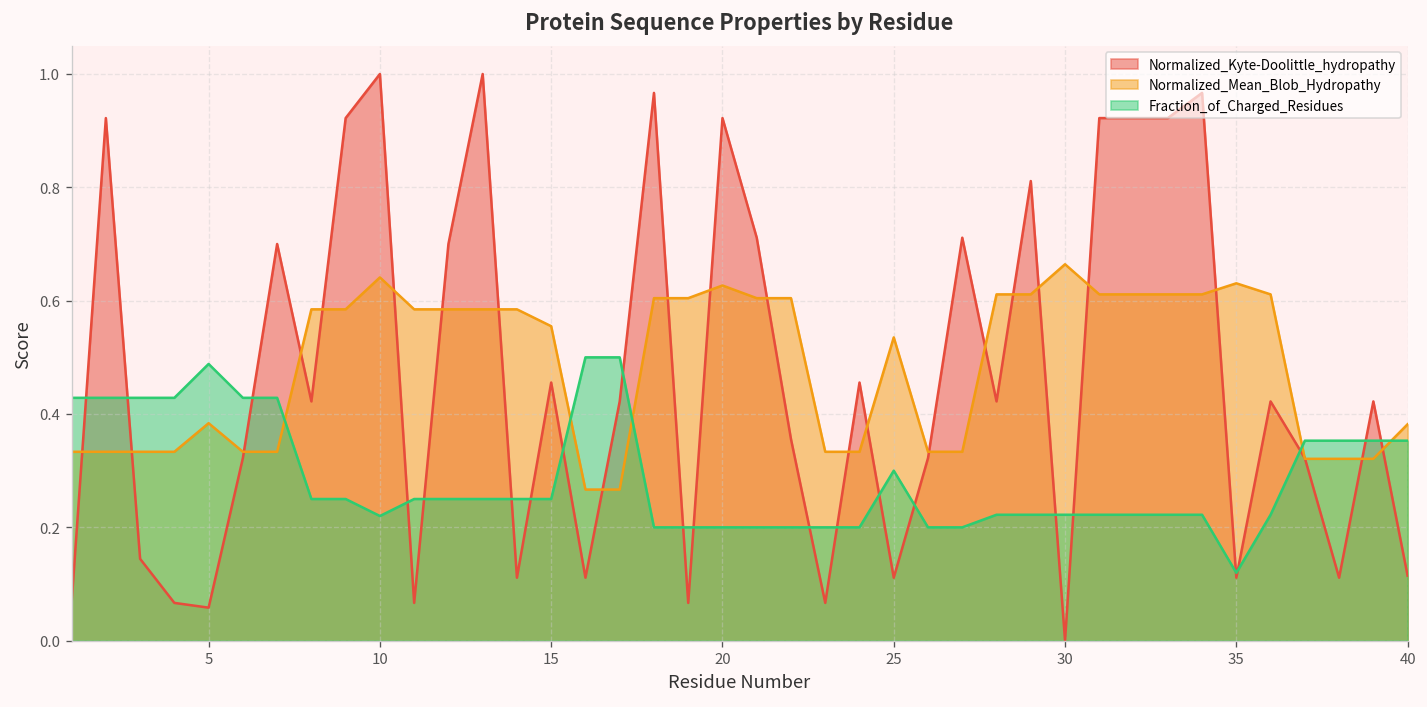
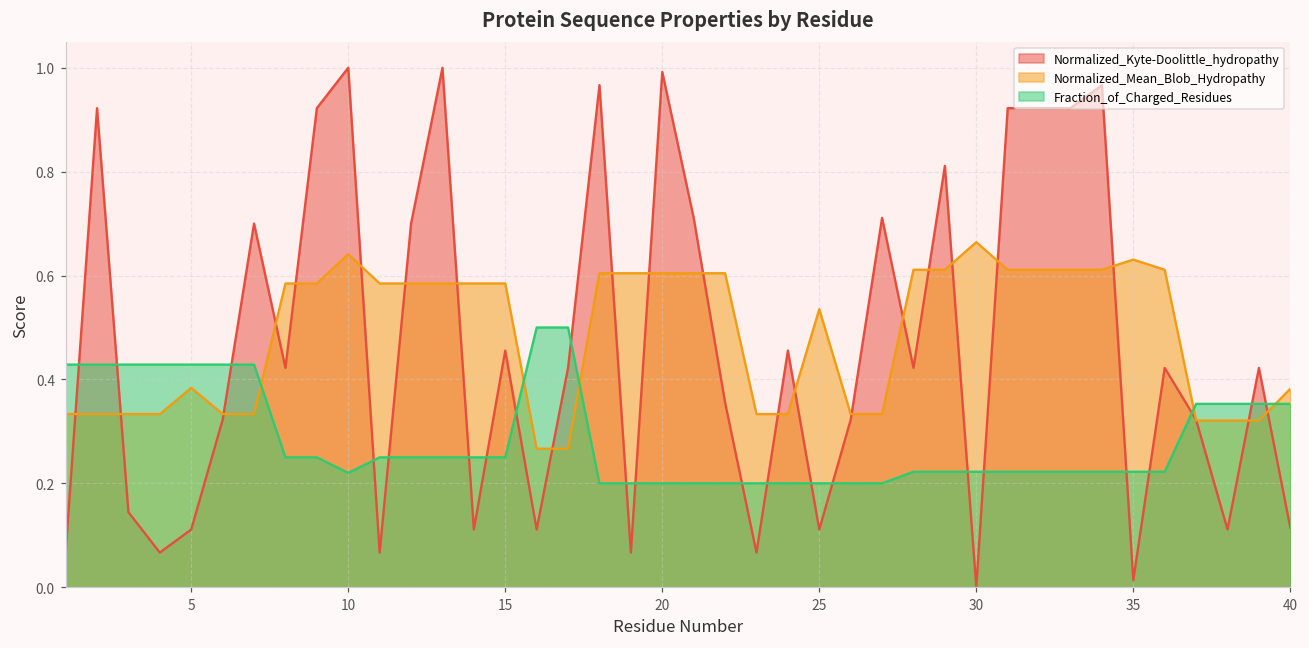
  {
    "Normalized_Kyte-Doolittle_hydropathy": {
-     "5": 0.06,
+     "5": 0.11,
      "10": 1.00,
      "15": 0.46,
-     "20": 0.92,
+     "20": 0.99,
      "25": 0.11,
      "30": 0.00,
-     "35": 0.11,
+     "35": 0.01,
      "40": 0.11
    },
    "Normalized_Mean_Blob_Hydropathy": {
      "5": 0.38,
      "10": 0.64,
-     "15": 0.55,
-     "20": 0.63,
+     "15": 0.58,
+     "20": 0.60,
      "25": 0.54,
      "30": 0.66,
      "35": 0.63,
      "40": 0.38
    },
    "Fraction_of_Charged_Residues": {
-     "5": 0.49,
+     "5": 0.43,
      "10": 0.22,
      "15": 0.25,
      "20": 0.20,
-     "25": 0.3,
+     "25": 0.2,
      "30": 0.22,
-     "35": 0.12,
+     "35": 0.22,
      "40": 0.35
    }
  }
